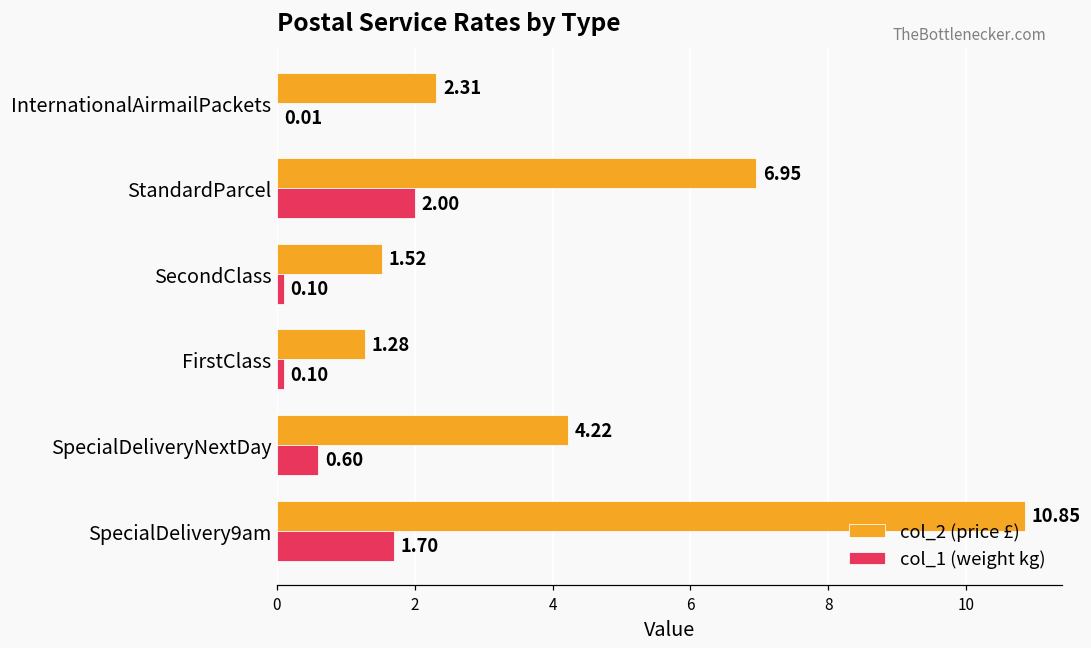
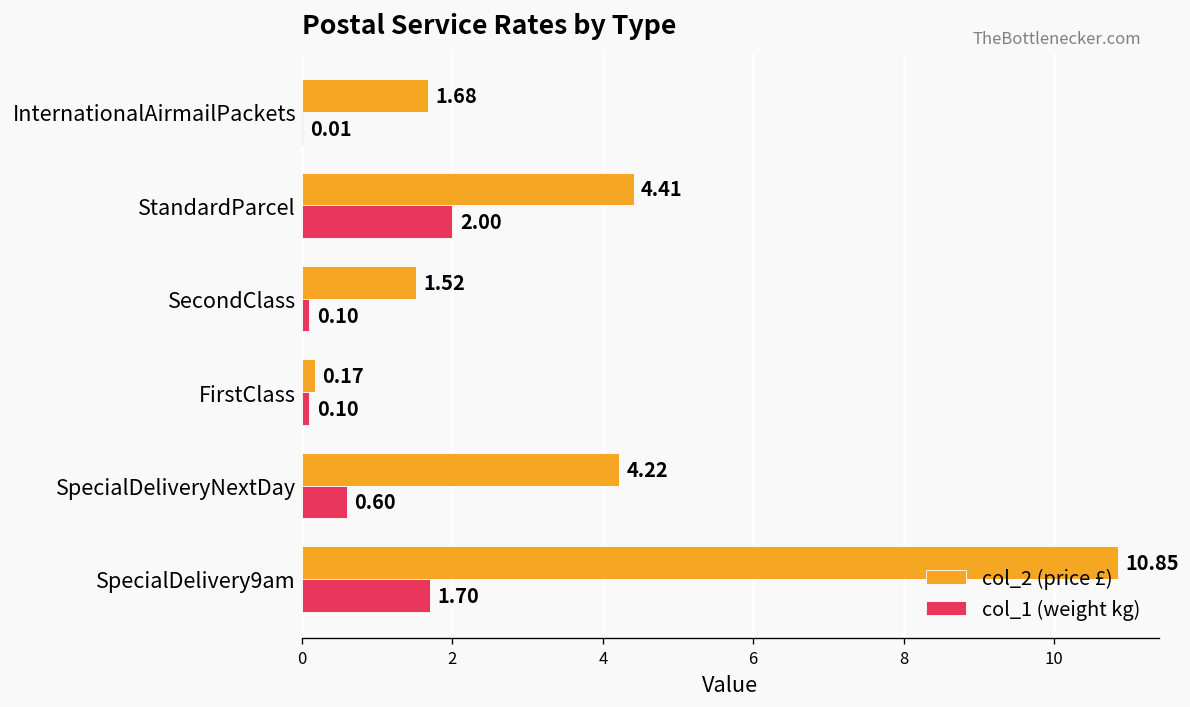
  {
    "col_2 (price £)": {
-     "InternationalAirmailPackets": 2.31,
-     "StandardParcel": 6.95,
+     "InternationalAirmailPackets": 1.68,
+     "StandardParcel": 4.41,
      "SecondClass": 1.52,
-     "FirstClass": 1.28,
+     "FirstClass": 0.17,
      "SpecialDeliveryNextDay": 4.22,
      "SpecialDelivery9am": 10.85
    },
    "col_1 (weight kg)": {
      "InternationalAirmailPackets": 0.01,
      "StandardParcel": 2.00,
      "SecondClass": 0.10,
      "FirstClass": 0.10,
      "SpecialDeliveryNextDay": 0.60,
      "SpecialDelivery9am": 1.70
    }
  }
